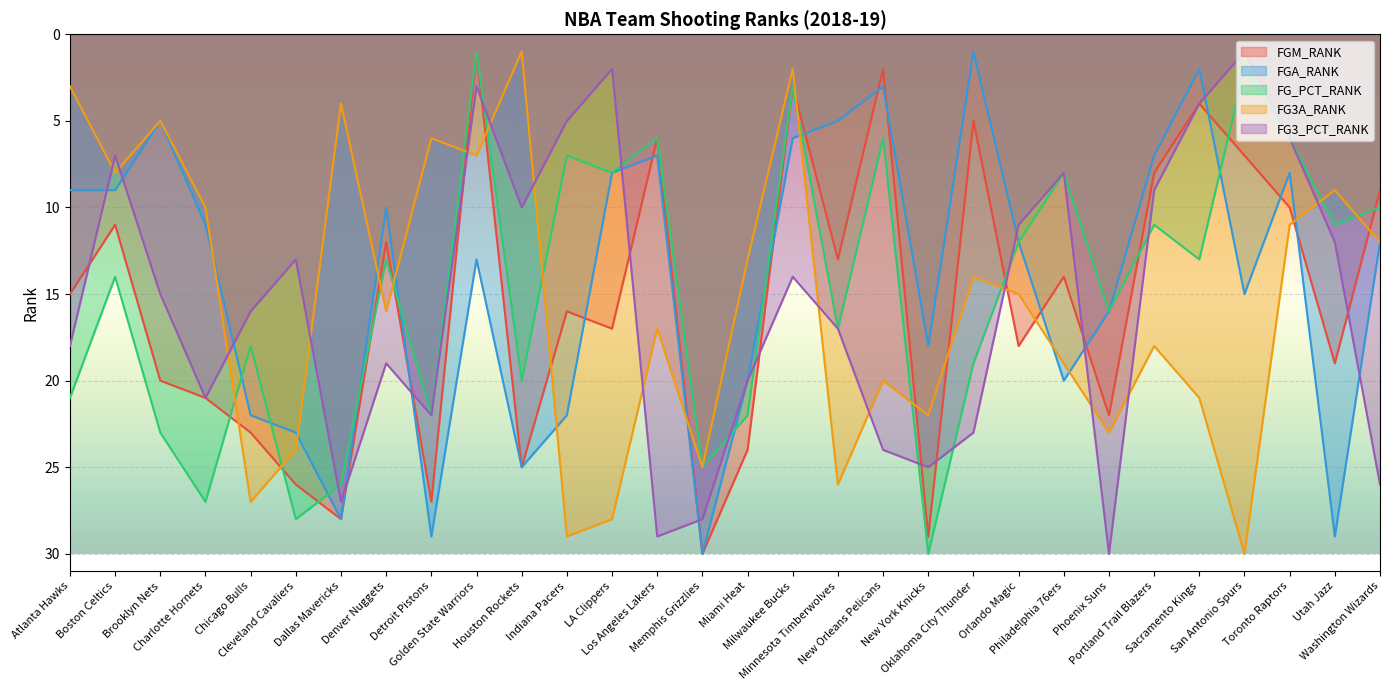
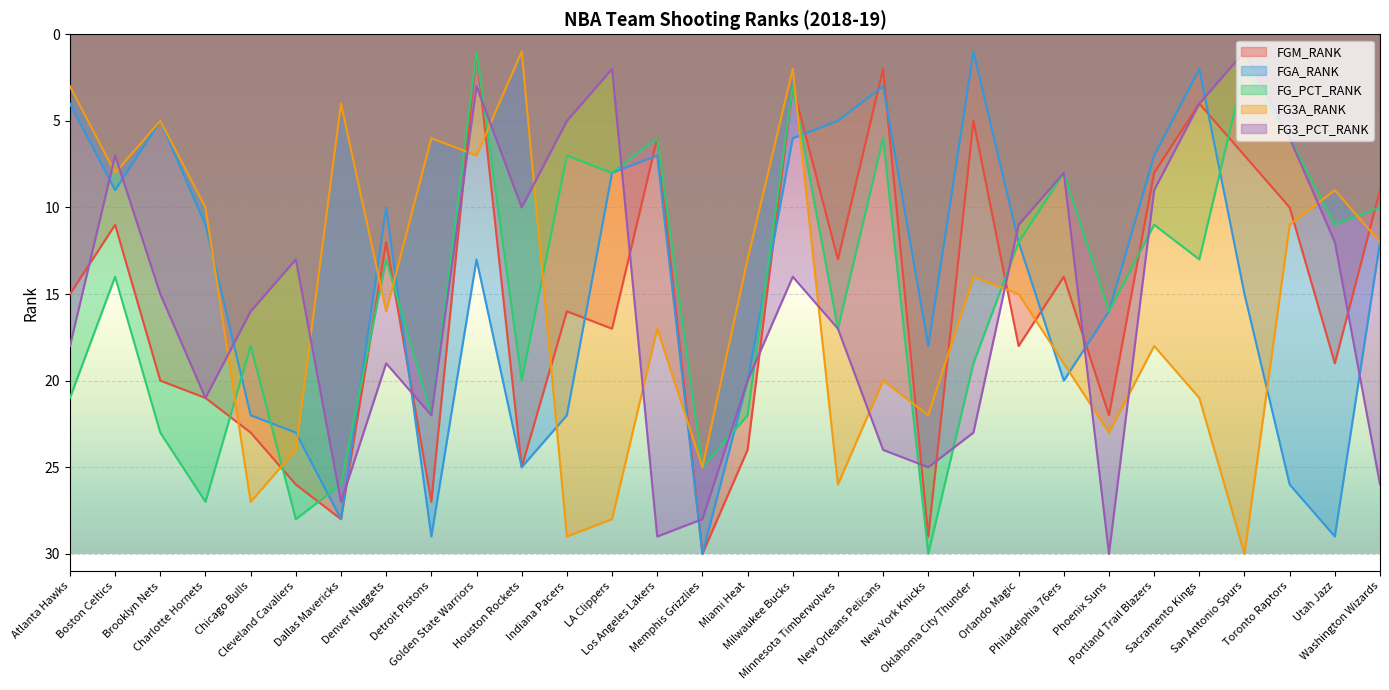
  {
    "FGA_RANK": {
-     "Atlanta Hawks": 9,
+     "Atlanta Hawks": 4,
      "Boston Celtics": 9,
      "Charlotte Hornets": 11,
      "Chicago Bulls": 22,
      "Cleveland Cavaliers": 23,
      "Denver Nuggets": 10,
      "Detroit Pistons": 29,
      "Golden State Warriors": 13,
      "Indiana Pacers": 22,
      "Los Angeles Lakers": 7,
      "Milwaukee Bucks": 6,
      "Minnesota Timberwolves": 5,
      "New Orleans Pelicans": 3,
      "New York Knicks": 18,
      "Oklahoma City Thunder": 1,
      "Philadelphia 76ers": 20,
      "Portland Trail Blazers": 7,
      "Sacramento Kings": 2,
      "San Antonio Spurs": 15,
-     "Toronto Raptors": 8,
+     "Toronto Raptors": 26,
      "Utah Jazz": 29
    },
    "FG_PCT_RANK": {
      "Atlanta Hawks": 21,
      "Boston Celtics": 14,
      "Brooklyn Nets": 23,
      "Charlotte Hornets": 27,
      "Chicago Bulls": 18,
      "Cleveland Cavaliers": 28,
      "Dallas Mavericks": 26,
      "Denver Nuggets": 13,
      "Houston Rockets": 20,
      "Indiana Pacers": 7,
      "Miami Heat": 22,
      "New Orleans Pelicans": 6,
      "New York Knicks": 30,
      "Oklahoma City Thunder": 19,
      "Portland Trail Blazers": 11,
      "Sacramento Kings": 13,
      "Utah Jazz": 11,
      "Washington Wizards": 10
    },
    "FG3_PCT_RANK": {
      "Atlanta Hawks": 18,
      "Boston Celtics": 7,
      "Brooklyn Nets": 15,
      "Chicago Bulls": 16,
      "Cleveland Cavaliers": 13,
      "Dallas Mavericks": 27,
      "Denver Nuggets": 19,
      "Golden State Warriors": 3,
      "Houston Rockets": 10,
      "Indiana Pacers": 5,
      "LA Clippers": 2,
      "Los Angeles Lakers": 29,
      "Memphis Grizzlies": 28,
      "Milwaukee Bucks": 14,
      "New Orleans Pelicans": 24,
      "New York Knicks": 25,
      "Oklahoma City Thunder": 23,
      "Orlando Magic": 11,
      "Phoenix Suns": 30,
      "Portland Trail Blazers": 9,
      "Utah Jazz": 12,
      "Washington Wizards": 26
    }
  }
